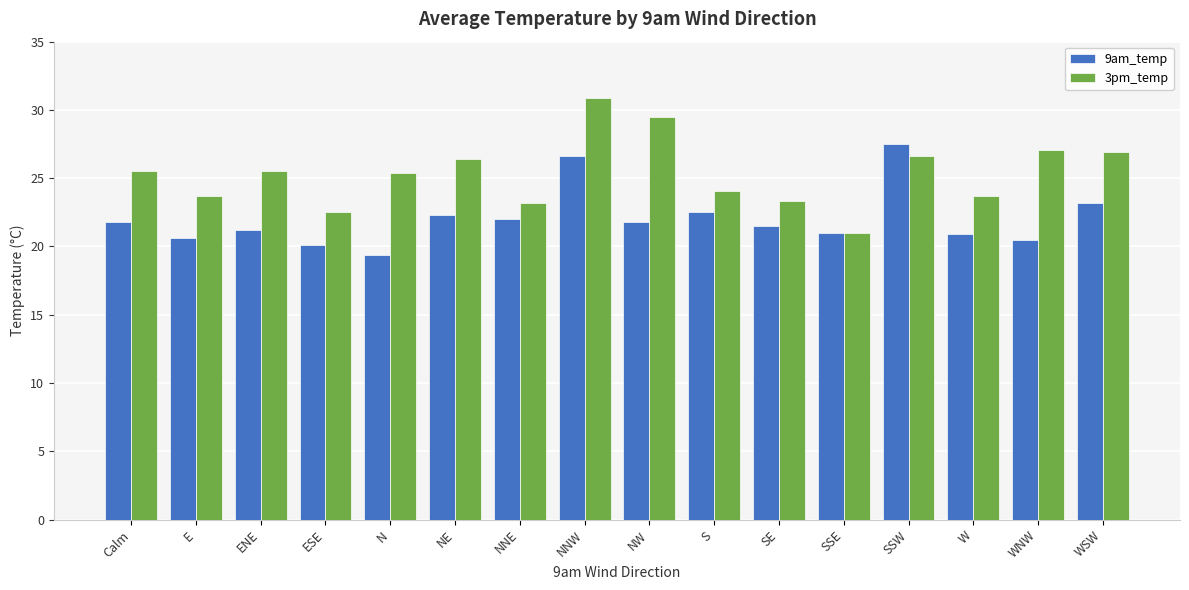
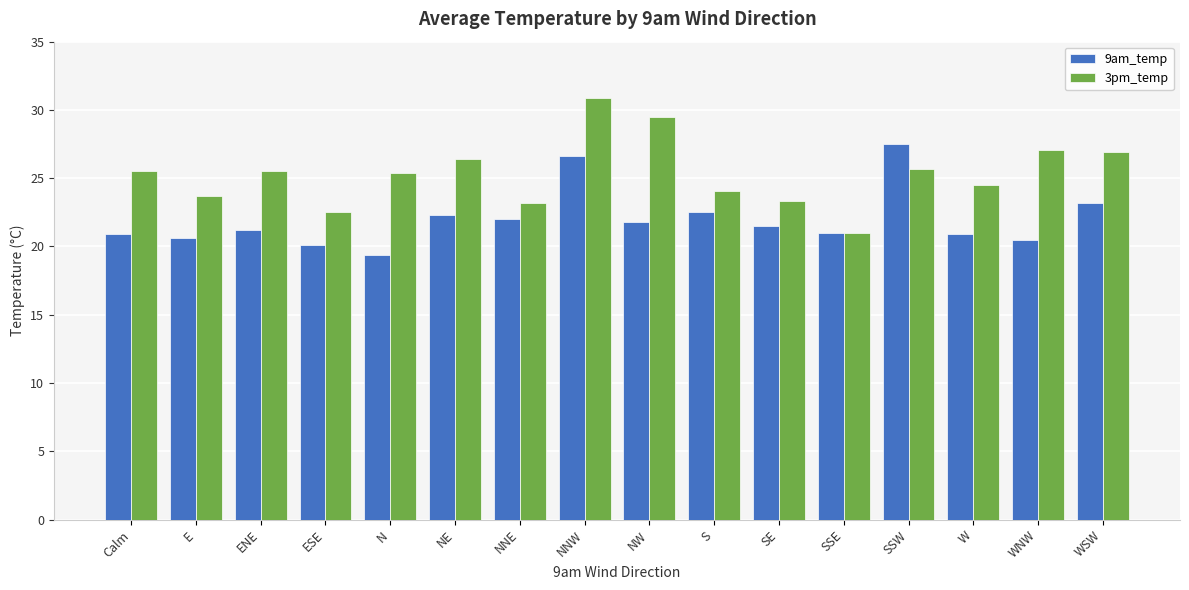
  {
    "9am_temp": {
-     "Calm": 21.8,
+     "Calm": 20.9,
      "E": 20.6,
      "ENE": 21.2,
      "ESE": 20.1,
      "N": 19.4,
      "NE": 22.3,
      "NNE": 22.0,
      "NNW": 26.6,
      "NW": 21.8,
      "S": 22.5,
      "SE": 21.5,
      "SSE": 21.0,
      "SSW": 27.5,
      "W": 20.9,
      "WNW": 20.5,
      "WSW": 23.2
    },
    "3pm_temp": {
      "Calm": 25.5,
      "E": 23.7,
      "ENE": 25.5,
      "ESE": 22.5,
      "N": 25.4,
      "NE": 26.4,
      "NNE": 23.2,
      "NNW": 30.9,
      "NW": 29.5,
      "S": 24.1,
      "SE": 23.3,
      "SSE": 21.0,
-     "SSW": 26.6,
-     "W": 23.7,
+     "SSW": 25.7,
+     "W": 24.5,
      "WNW": 27.1,
      "WSW": 26.9
    }
  }
